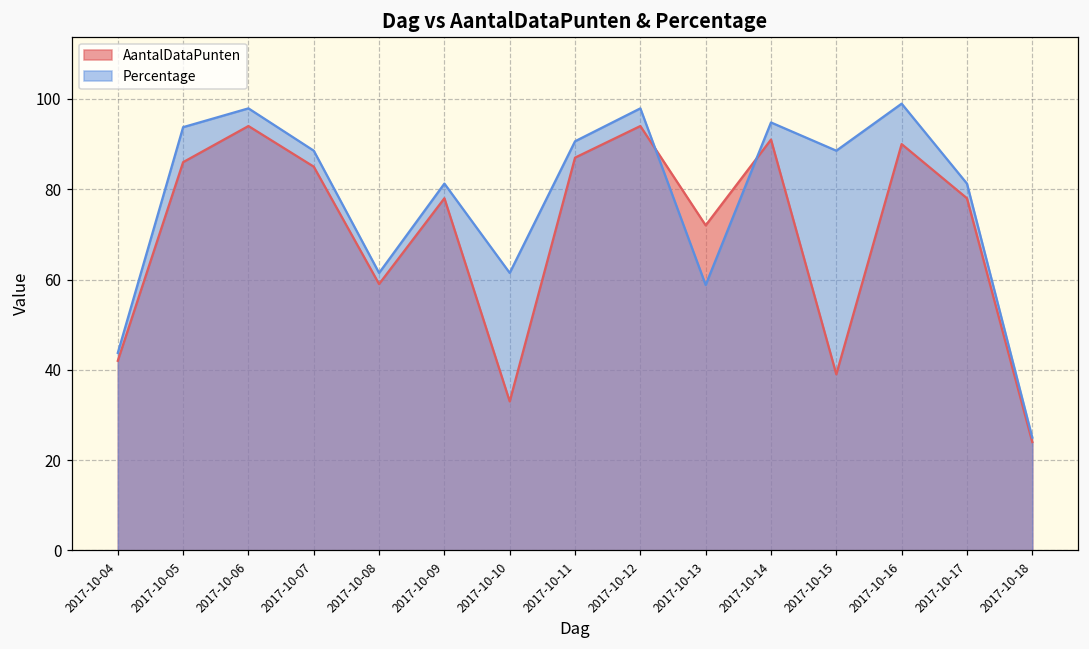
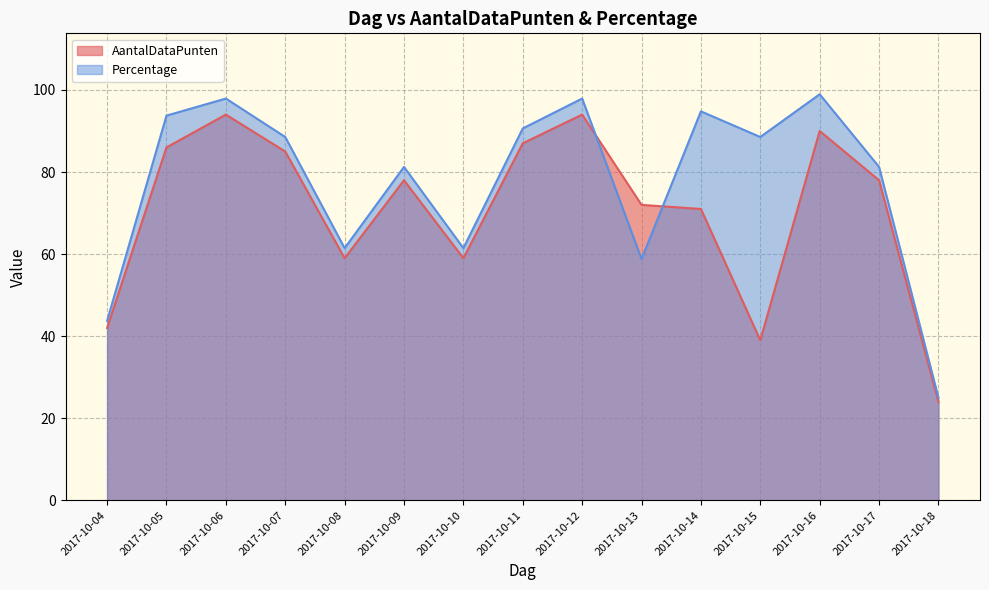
  {
    "AantalDataPunten": {
      "2017-10-04": 42,
      "2017-10-05": 86,
      "2017-10-06": 94,
      "2017-10-07": 85,
      "2017-10-08": 59,
      "2017-10-09": 78,
-     "2017-10-10": 33,
+     "2017-10-10": 59,
      "2017-10-11": 87,
      "2017-10-12": 94,
      "2017-10-13": 72,
-     "2017-10-14": 91,
+     "2017-10-14": 71,
      "2017-10-15": 39,
      "2017-10-16": 90,
      "2017-10-17": 78,
      "2017-10-18": 24
    },
    "Percentage": {
      "2017-10-04": 44,
      "2017-10-05": 94,
      "2017-10-06": 98,
      "2017-10-07": 89,
      "2017-10-08": 61,
      "2017-10-09": 81,
      "2017-10-10": 61,
      "2017-10-11": 91,
      "2017-10-12": 98,
      "2017-10-13": 59,
      "2017-10-14": 95,
      "2017-10-15": 89,
      "2017-10-16": 99,
      "2017-10-17": 81,
      "2017-10-18": 25
    }
  }
